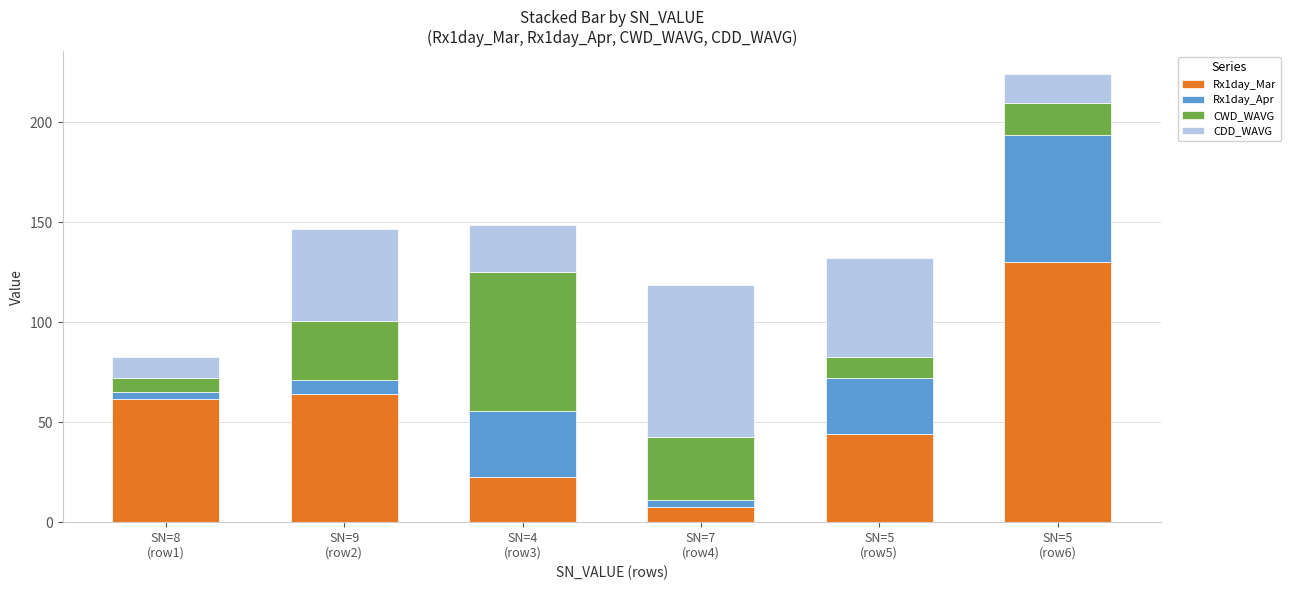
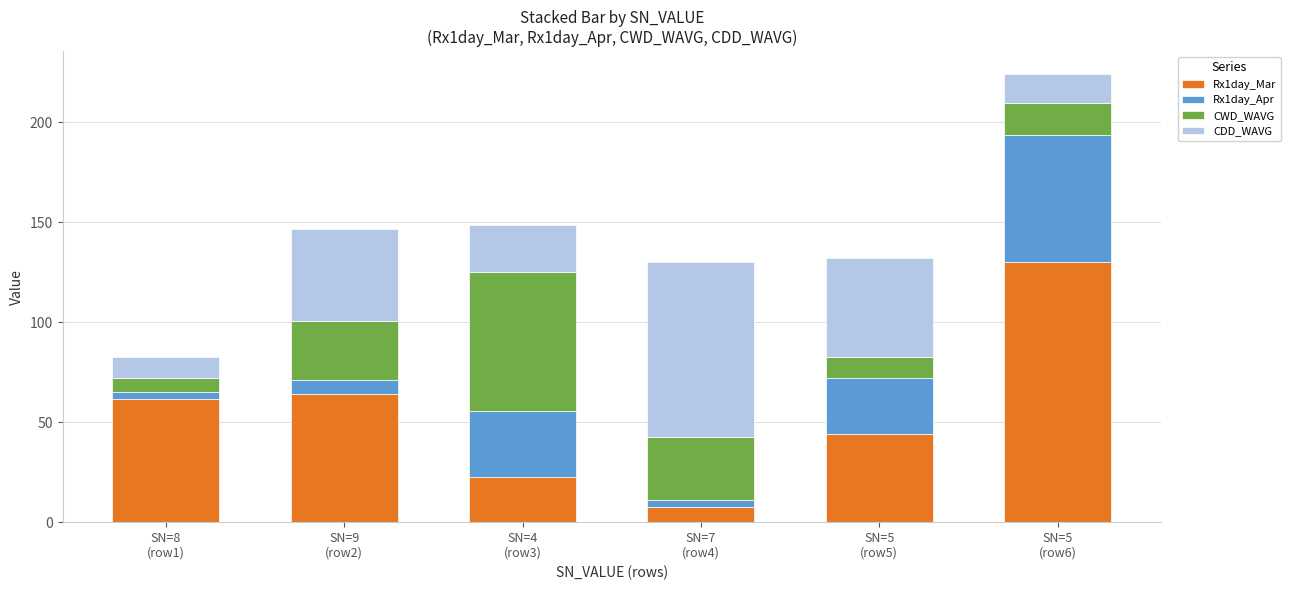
  {
    "Rx1day_Mar": {
      "SN=8 (row1)": 62,
      "SN=9 (row2)": 64,
      "SN=4 (row3)": 22,
      "SN=7 (row4)": 8,
      "SN=5 (row5)": 44,
      "SN=5 (row6)": 130
    },
    "Rx1day_Apr": {
      "SN=8 (row1)": 4,
      "SN=9 (row2)": 7,
      "SN=4 (row3)": 33,
      "SN=7 (row4)": 3,
      "SN=5 (row5)": 28,
      "SN=5 (row6)": 63
    },
    "CWD_WAVG": {
      "SN=8 (row1)": 7,
      "SN=9 (row2)": 29,
      "SN=4 (row3)": 69,
      "SN=7 (row4)": 32,
      "SN=5 (row5)": 11,
      "SN=5 (row6)": 16
    },
    "CDD_WAVG": {
      "SN=8 (row1)": 11,
      "SN=9 (row2)": 46,
      "SN=4 (row3)": 24,
-     "SN=7 (row4)": 76,
+     "SN=7 (row4)": 88,
      "SN=5 (row5)": 49,
      "SN=5 (row6)": 15
    }
  }
